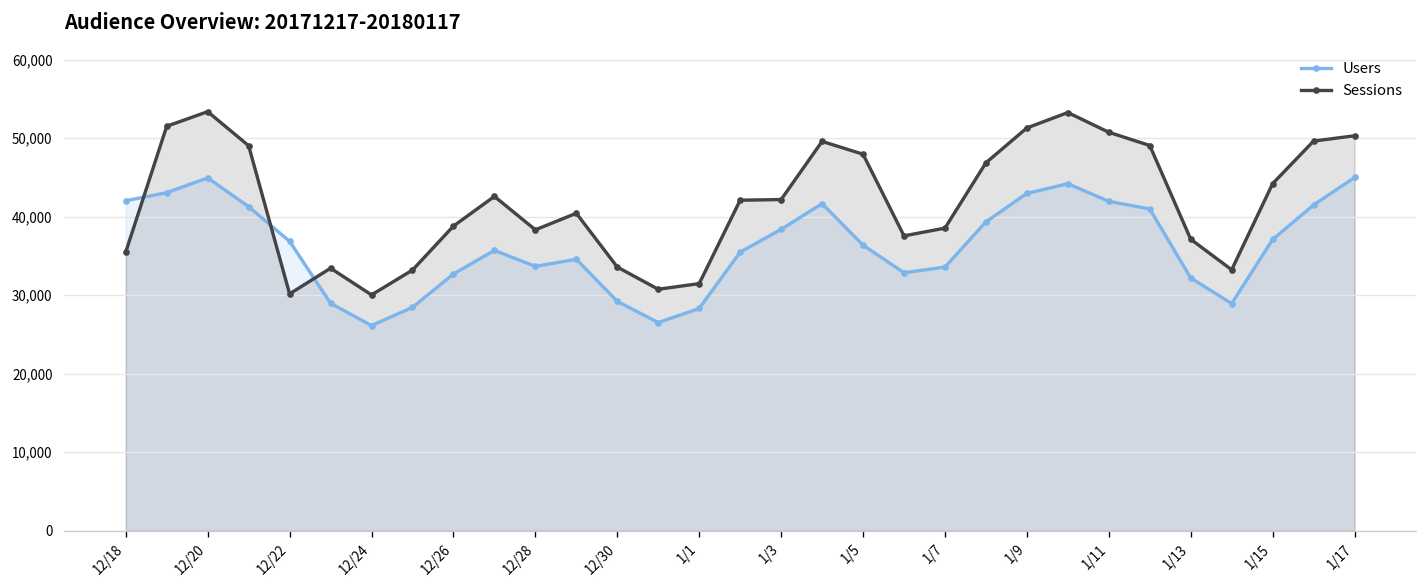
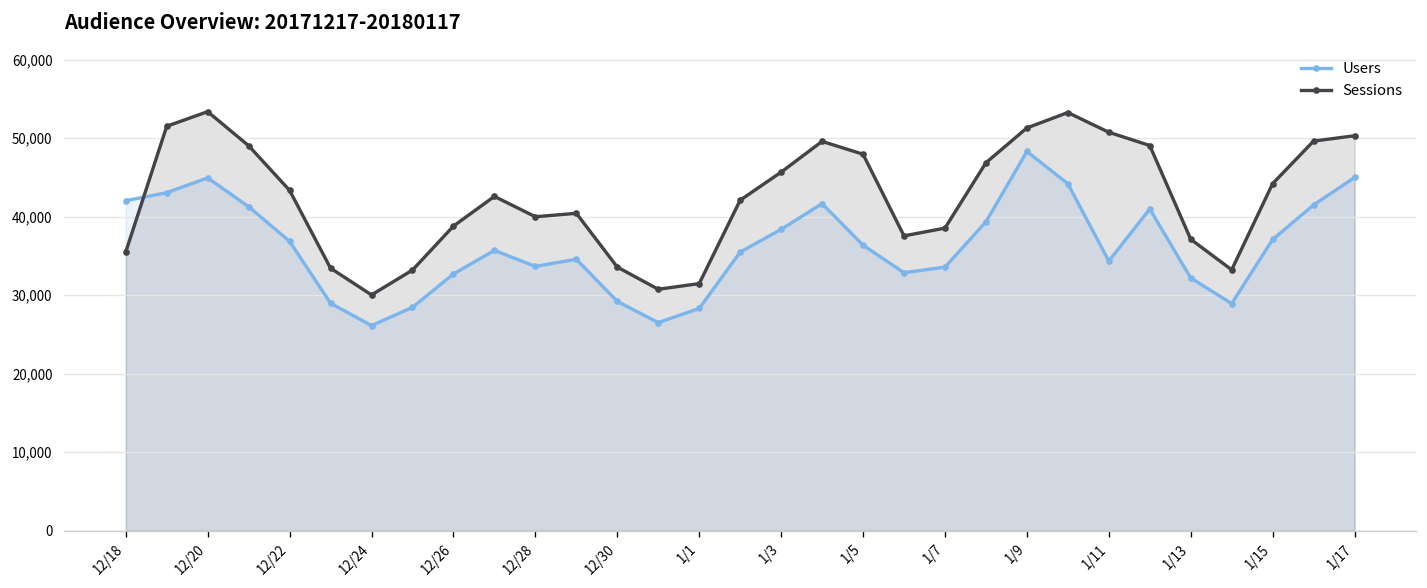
  {
    "Users": {
      "12/18": "42,000",
      "12/20": "45,000",
      "12/22": "37,000",
      "12/24": "26,000",
      "12/26": "33,000",
      "12/28": "34,000",
      "12/30": "29,000",
      "1/1": "28,000",
      "1/3": "38,000",
      "1/5": "36,000",
      "1/7": "34,000",
-     "1/9": "43,000",
-     "1/11": "42,000",
+     "1/9": "48,000",
+     "1/11": "34,000",
      "1/13": "32,000",
      "1/15": "37,000",
      "1/17": "45,000"
    },
    "Sessions": {
      "12/18": "35,000",
      "12/20": "53,000",
-     "12/22": "30,000",
+     "12/22": "43,000",
      "12/24": "30,000",
      "12/26": "39,000",
-     "12/28": "38,000",
+     "12/28": "40,000",
      "12/30": "34,000",
      "1/1": "31,000",
-     "1/3": "42,000",
+     "1/3": "46,000",
      "1/5": "48,000",
      "1/7": "39,000",
      "1/9": "51,000",
      "1/11": "51,000",
      "1/13": "37,000",
      "1/15": "44,000",
      "1/17": "50,000"
    }
  }
